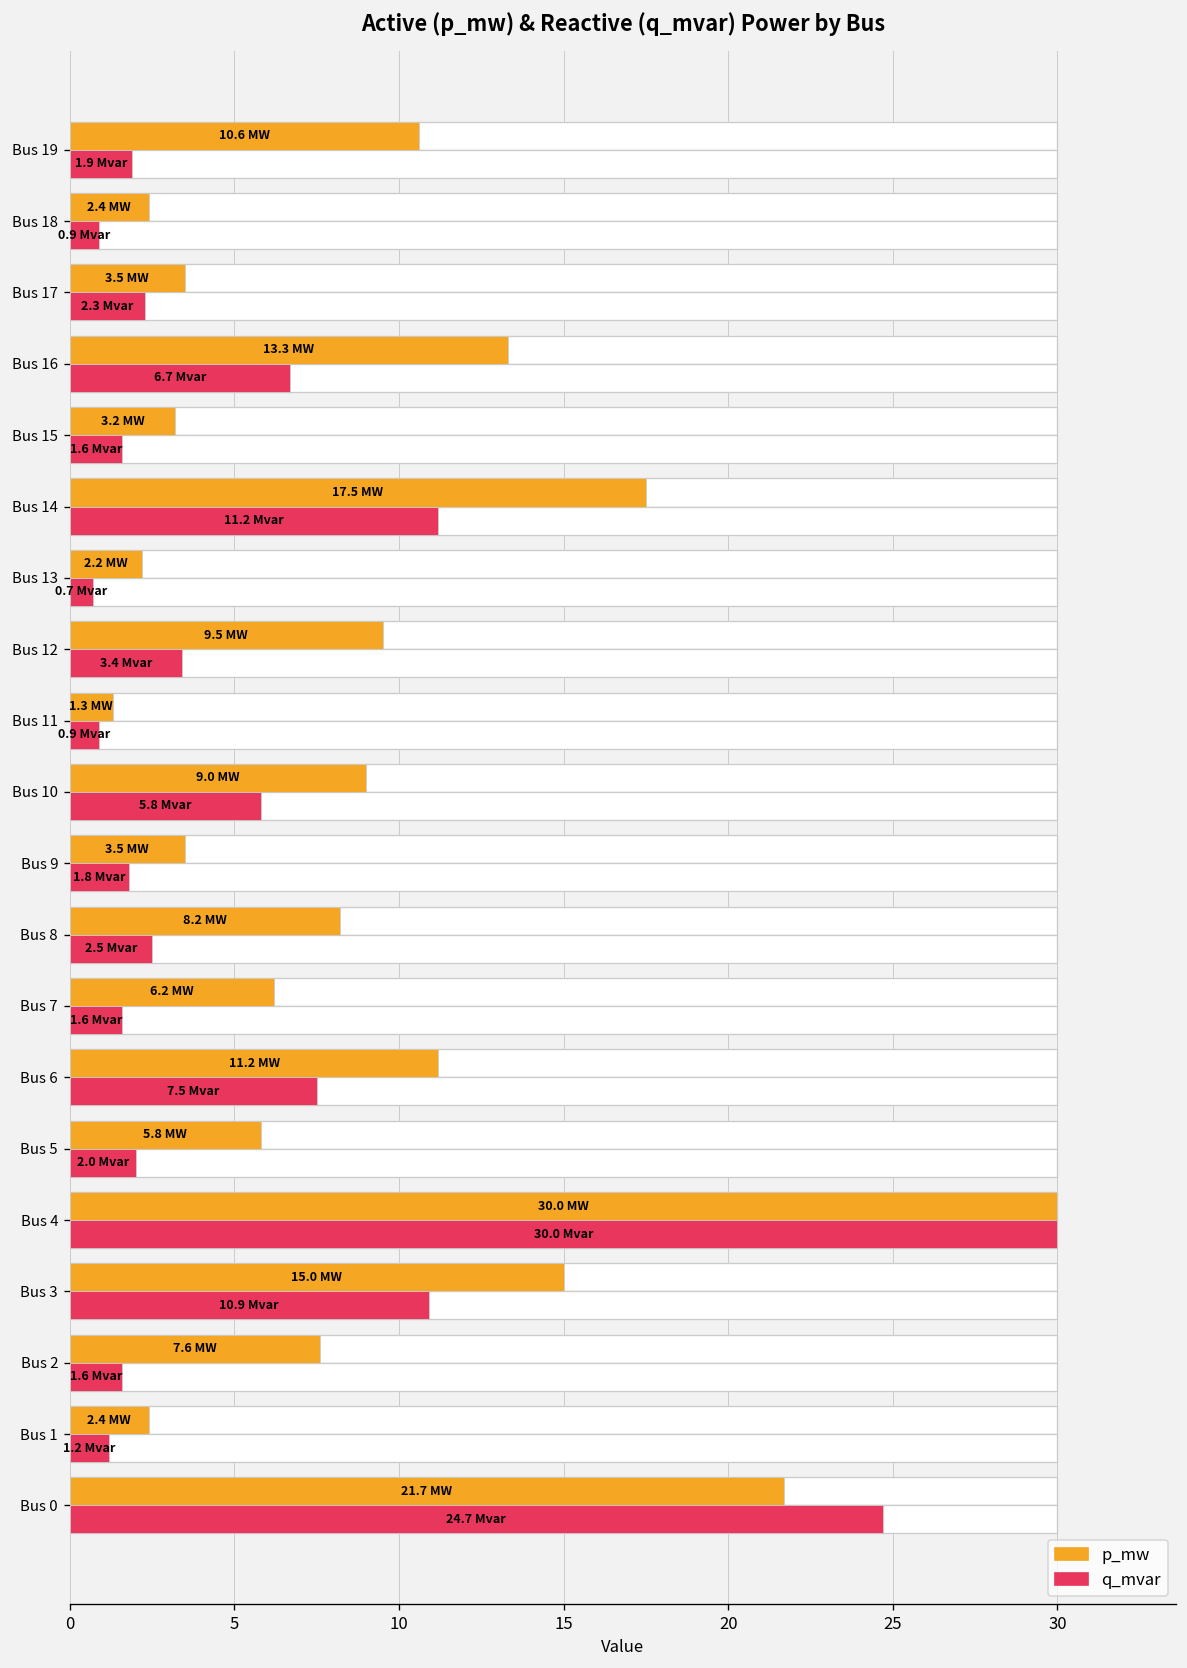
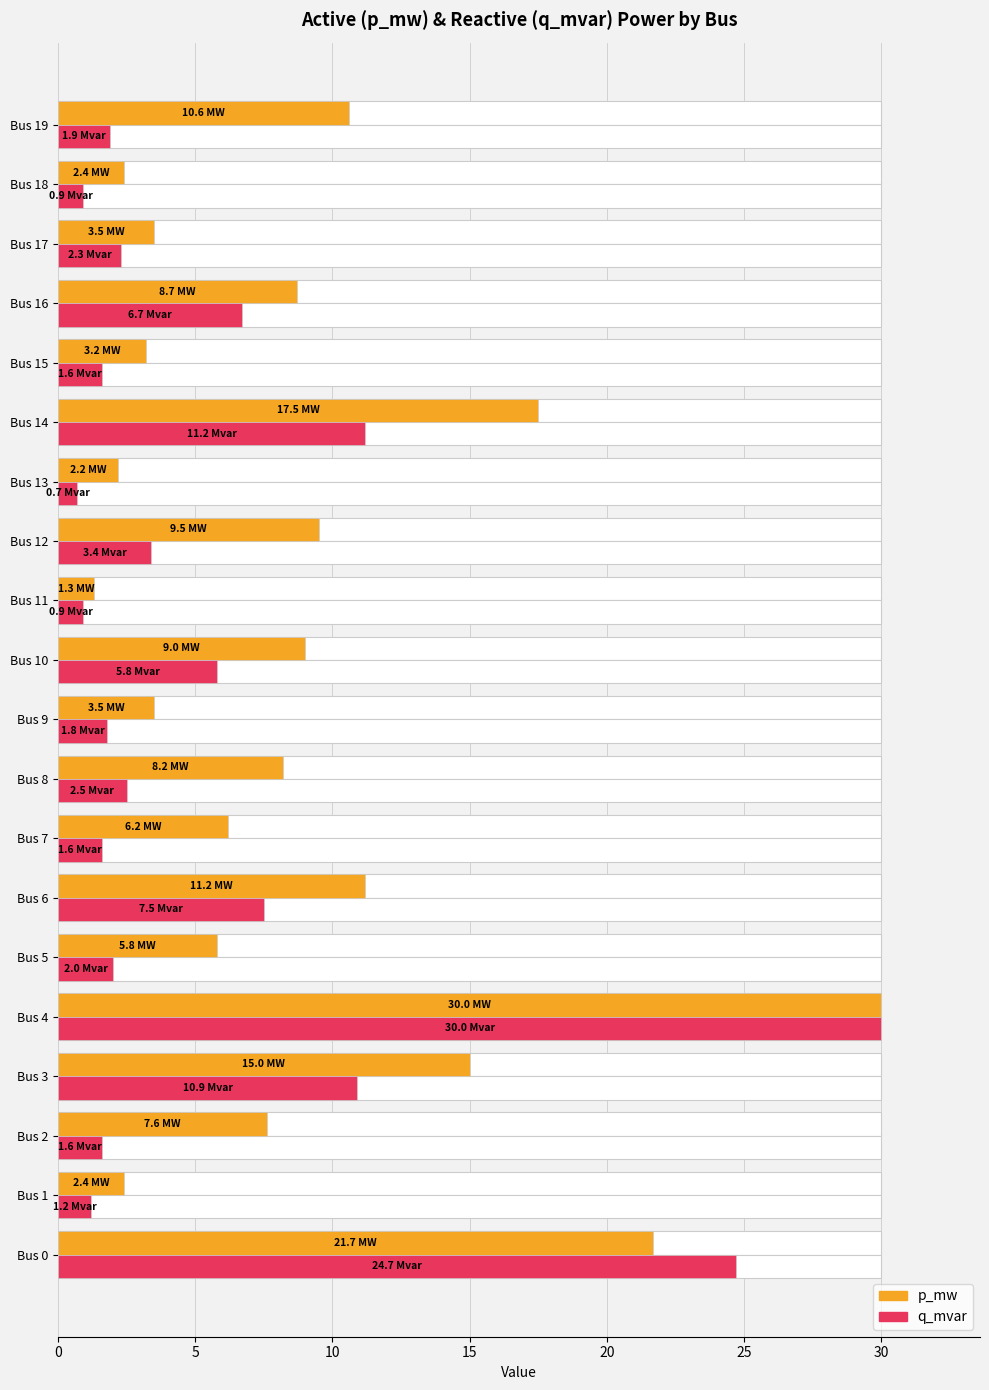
  {
    "p_mw": {
-     "Bus 16": 13.3,
+     "Bus 16": 8.7,
      "Bus 4": 30.0
    },
    "q_mvar": {
      "Bus 4": 30.0
    }
  }
